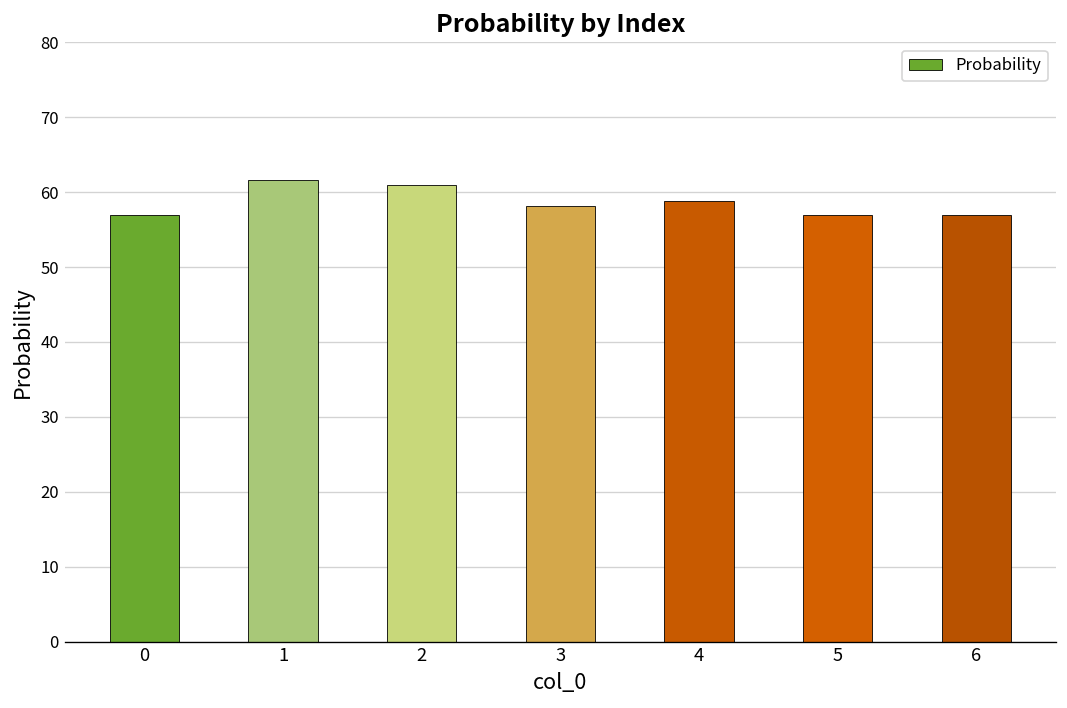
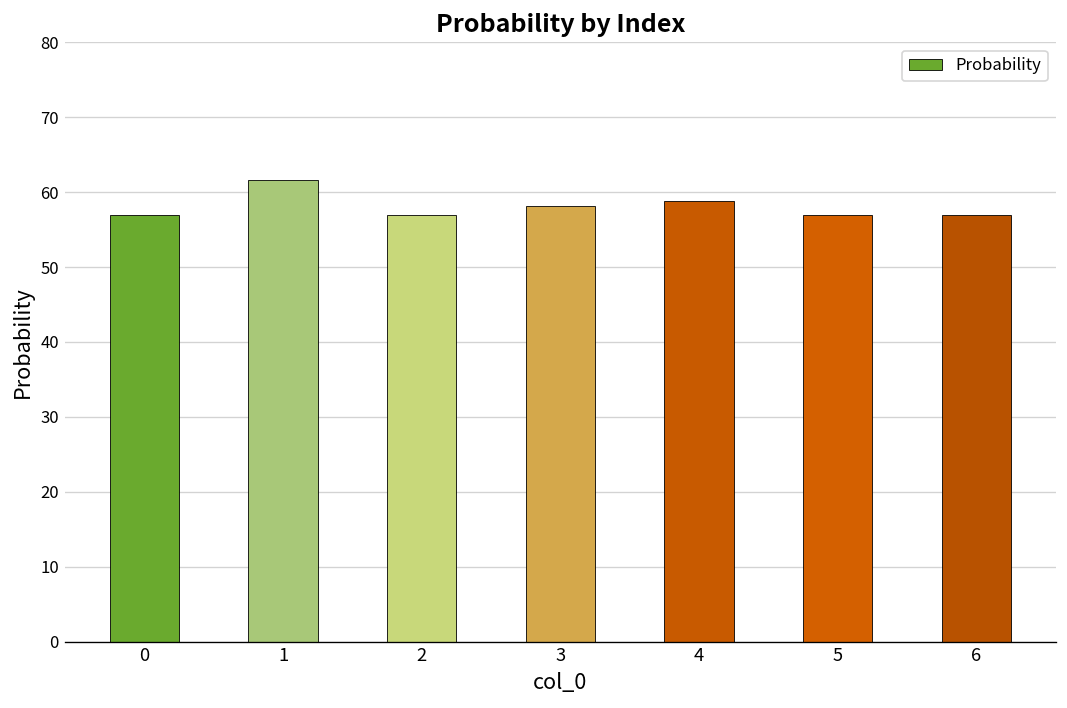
  {
    "0": 57,
    "1": 62,
-   "2": 61,
+   "2": 57,
    "3": 58,
    "4": 59,
    "5": 57,
    "6": 57
  }
